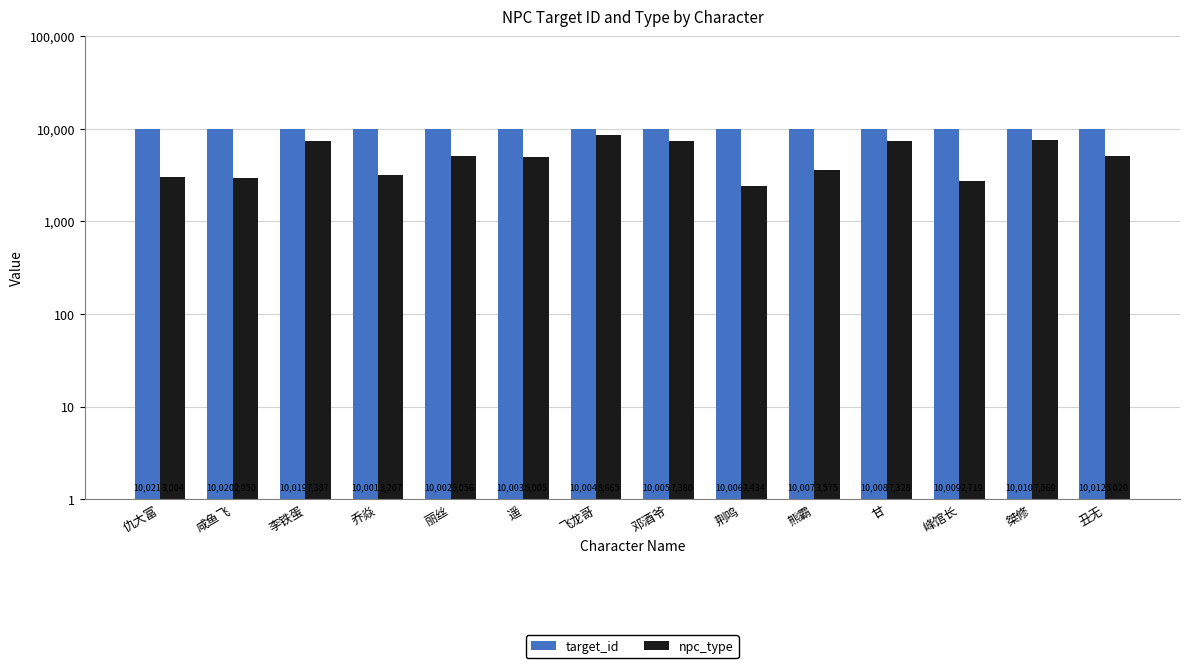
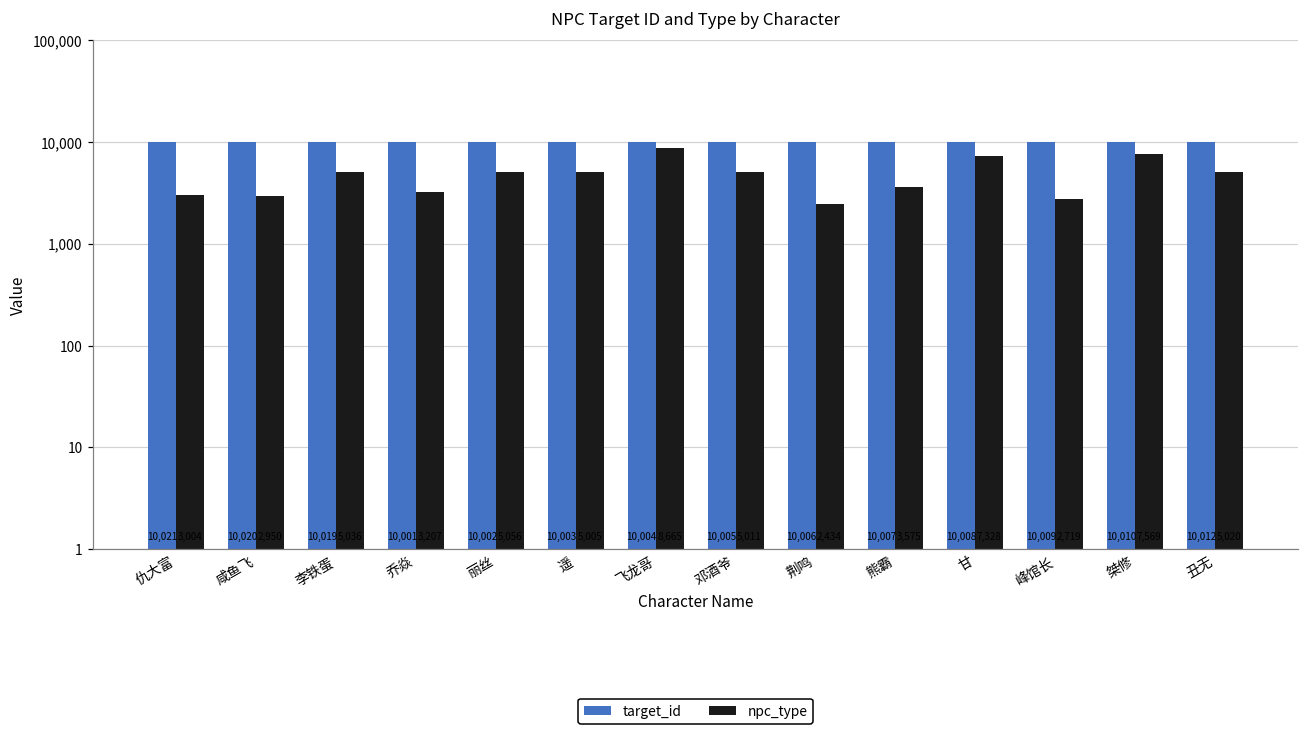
  {
    "target_id": {
      "仇大富": "10,021",
      "咸鱼飞": "10,020",
      "李铁蛋": "10,019",
      "乔焱": "10,001",
      "丽丝": "10,002",
      "遥": "10,003",
      "飞龙哥": "10,004",
      "邓酒爷": "10,005",
      "荆鸣": "10,006",
      "熊霸": "10,007",
      "甘": "10,008",
      "峰馆长": "10,009",
      "桀修": "10,010",
      "丑无": "10,012"
    },
    "npc_type": {
      "仇大富": "3,000",
      "咸鱼飞": "3,000",
-     "李铁蛋": "7,000",
+     "李铁蛋": "5,000",
      "乔焱": "3,200",
      "丽丝": "5,000",
      "遥": "5,000",
      "飞龙哥": "9,000",
-     "邓酒爷": "7,000",
+     "邓酒爷": "5,000",
      "荆鸣": "2,400",
      "熊霸": "3,600",
      "甘": "7,000",
      "峰馆长": "2,700",
      "桀修": "8,000",
      "丑无": "5,000"
    }
  }
